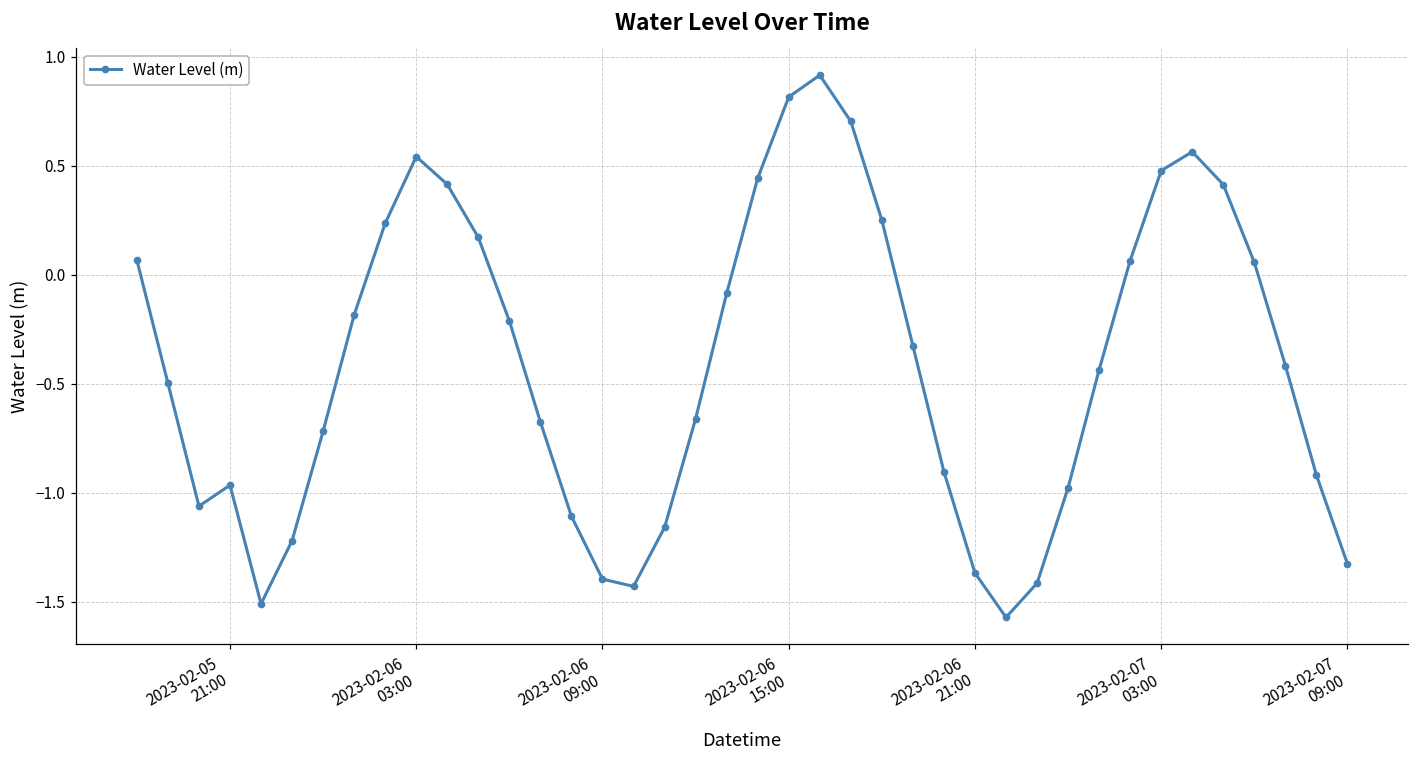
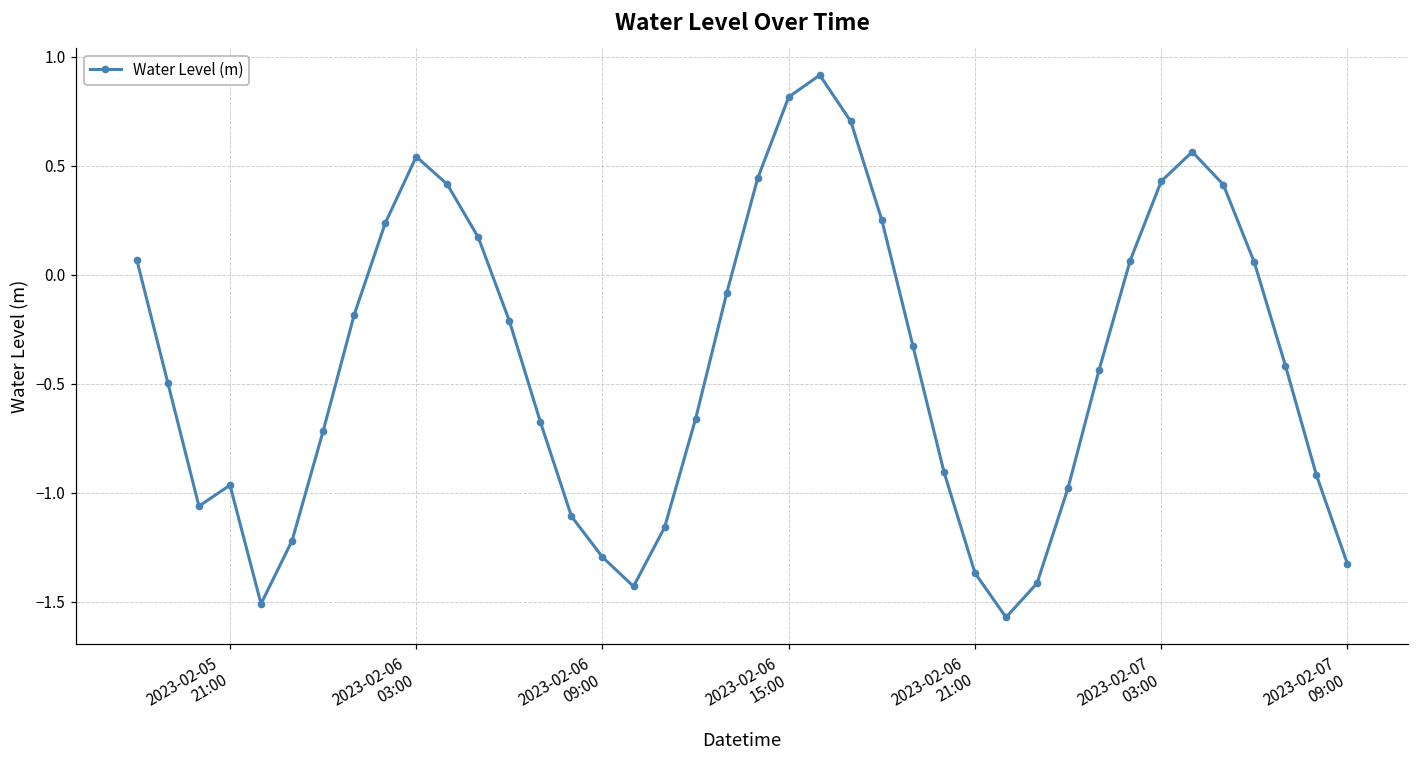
  {
    "2023-02-05 21:00": -0.97,
    "2023-02-06 03:00": 0.54,
-   "2023-02-06 09:00": -1.40,
+   "2023-02-06 09:00": -1.30,
    "2023-02-06 15:00": 0.81,
    "2023-02-06 21:00": -1.37,
-   "2023-02-07 03:00": 0.48,
+   "2023-02-07 03:00": 0.43,
    "2023-02-07 09:00": -1.33
  }
